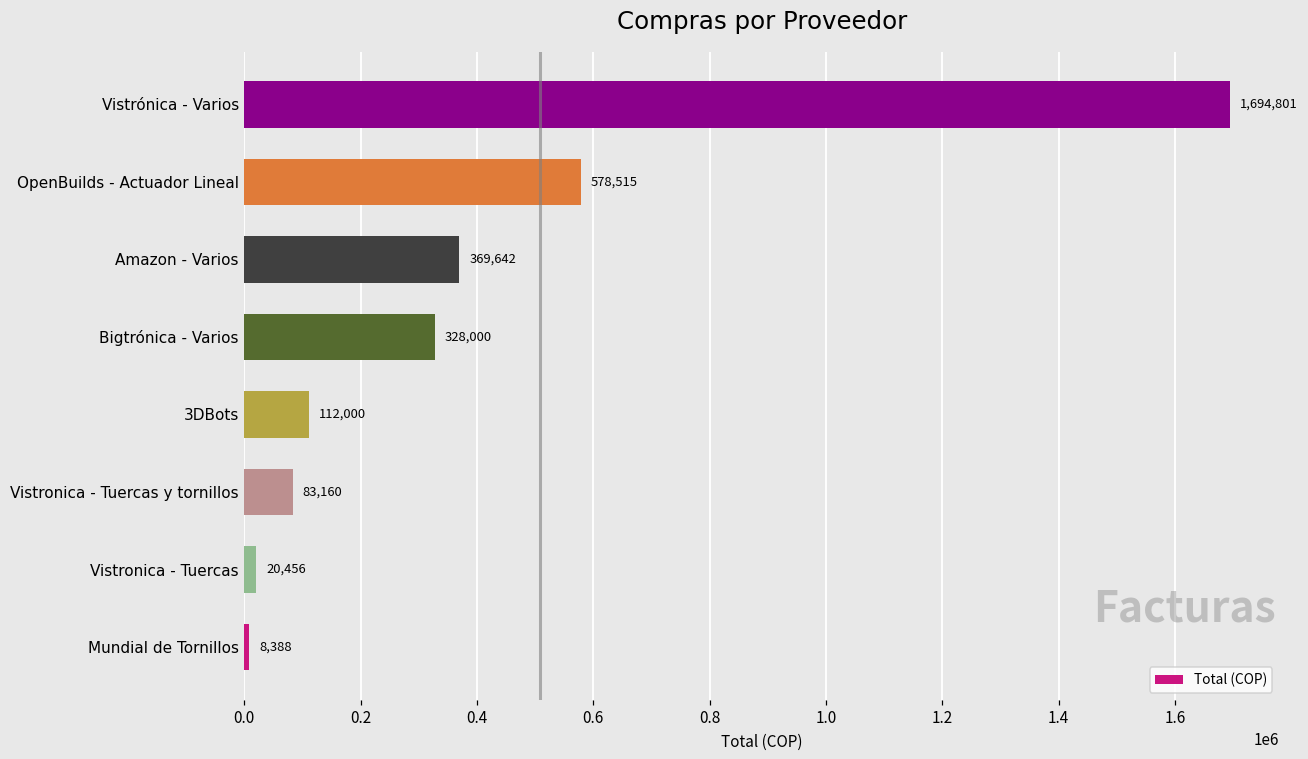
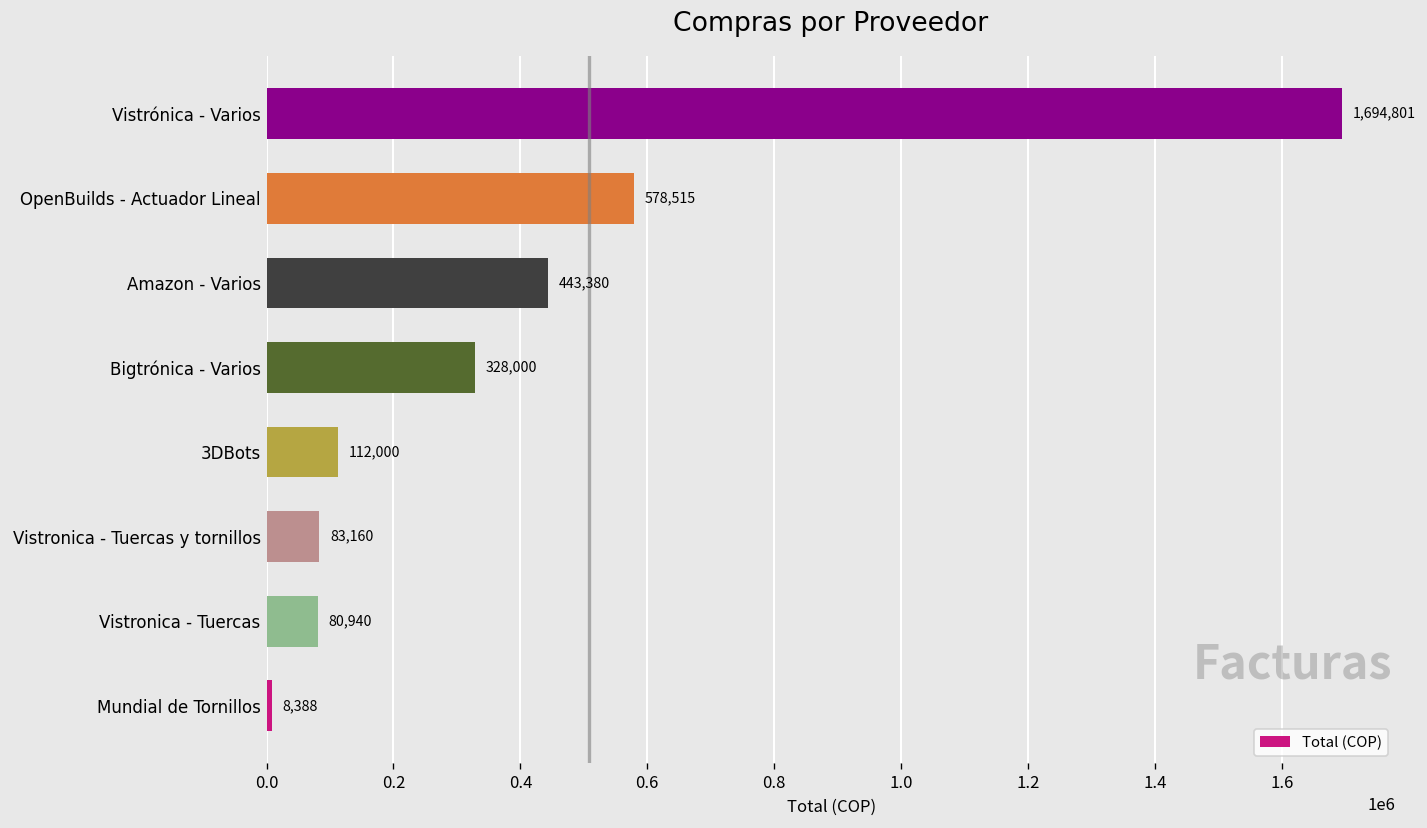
  {
    "Vistrónica - Varios": "1,694,801",
    "OpenBuilds - Actuador Lineal": "578,515",
-   "Amazon - Varios": "369,642",
+   "Amazon - Varios": "443,380",
    "Bigtrónica - Varios": "328,000",
    "3DBots": "112,000",
    "Vistronica - Tuercas y tornillos": "83,160",
-   "Vistronica - Tuercas": "20,456",
+   "Vistronica - Tuercas": "80,940",
    "Mundial de Tornillos": "8,388"
  }
